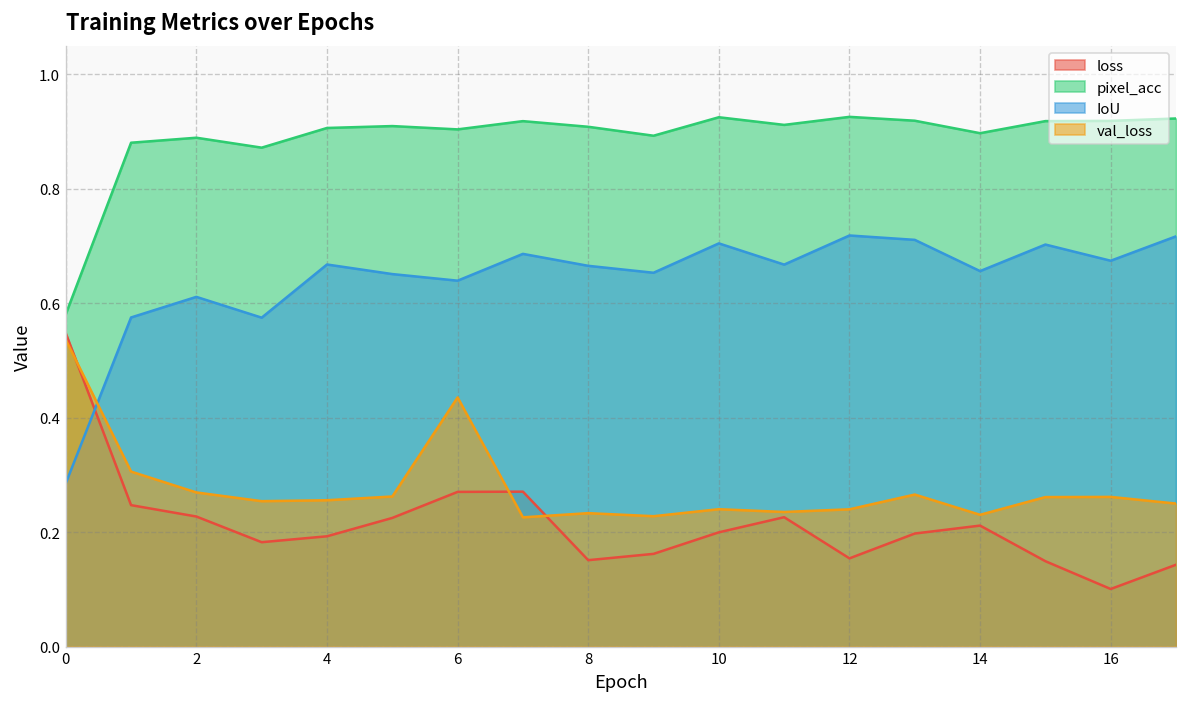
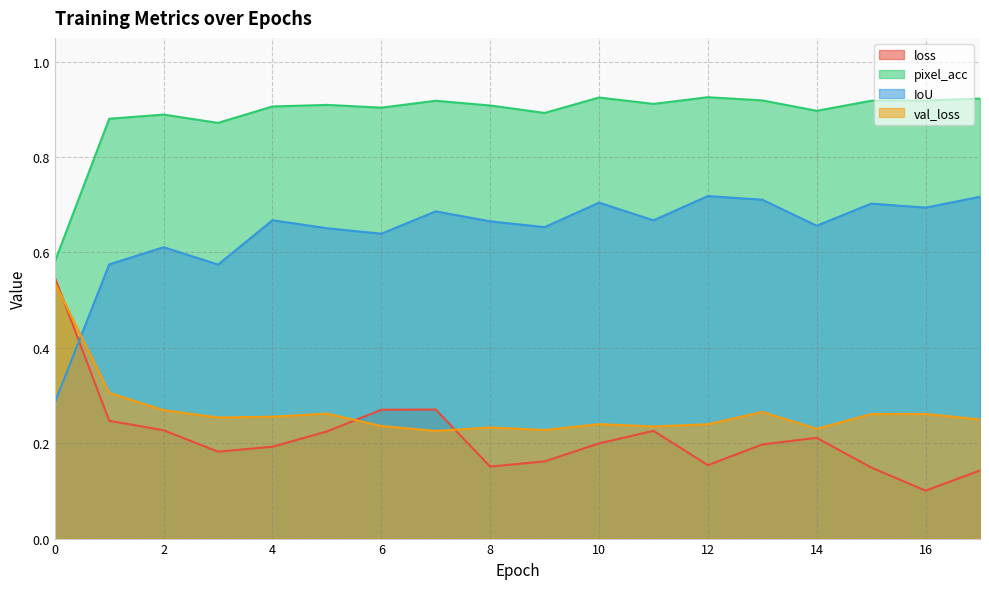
  {
    "loss": {
      "0": 0.55,
      "2": 0.23,
      "4": 0.19,
      "6": 0.27,
      "8": 0.15,
      "10": 0.20,
      "12": 0.15,
      "14": 0.21,
      "16": 0.10
    },
    "pixel_acc": {
      "0": 0.58,
      "2": 0.89,
      "4": 0.91,
      "6": 0.90,
      "8": 0.91,
      "10": 0.92,
      "12": 0.93,
      "14": 0.90
    },
    "IoU": {
      "0": 0.29,
      "2": 0.61,
      "4": 0.67,
      "6": 0.64,
      "8": 0.67,
      "10": 0.70,
      "12": 0.72,
      "14": 0.66,
-     "16": 0.67
+     "16": 0.69
    },
    "val_loss": {
      "0": 0.54,
      "2": 0.27,
      "4": 0.26,
-     "6": 0.44,
+     "6": 0.24,
      "8": 0.23,
      "10": 0.24,
      "12": 0.24,
      "14": 0.23,
      "16": 0.26
    }
  }
